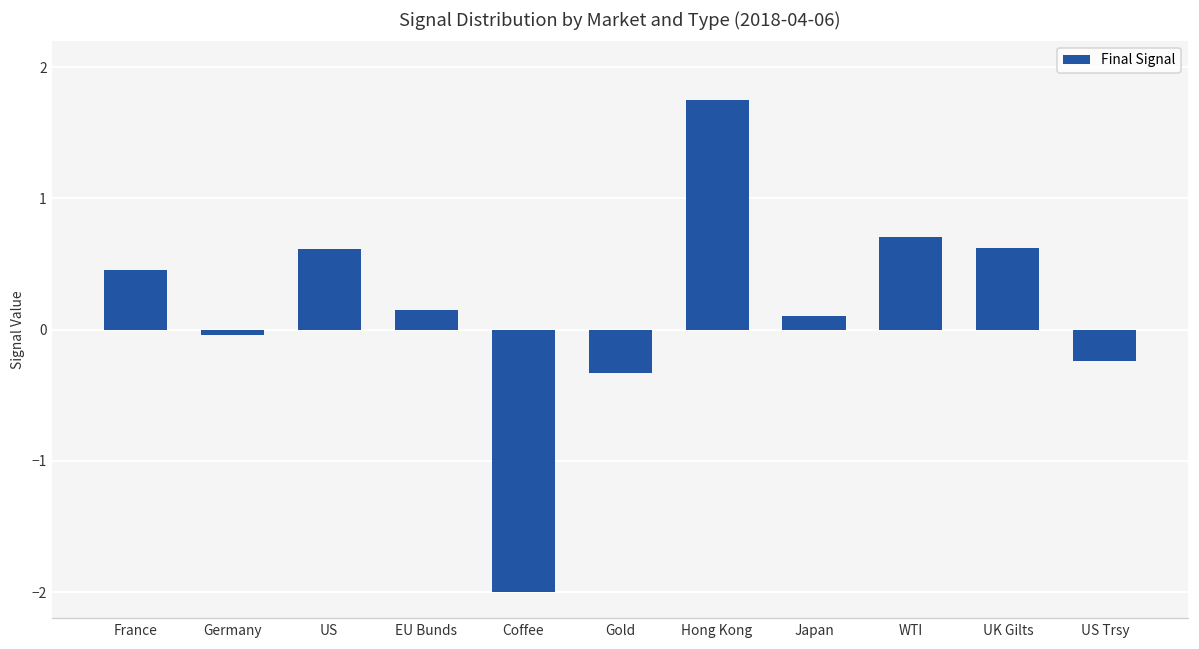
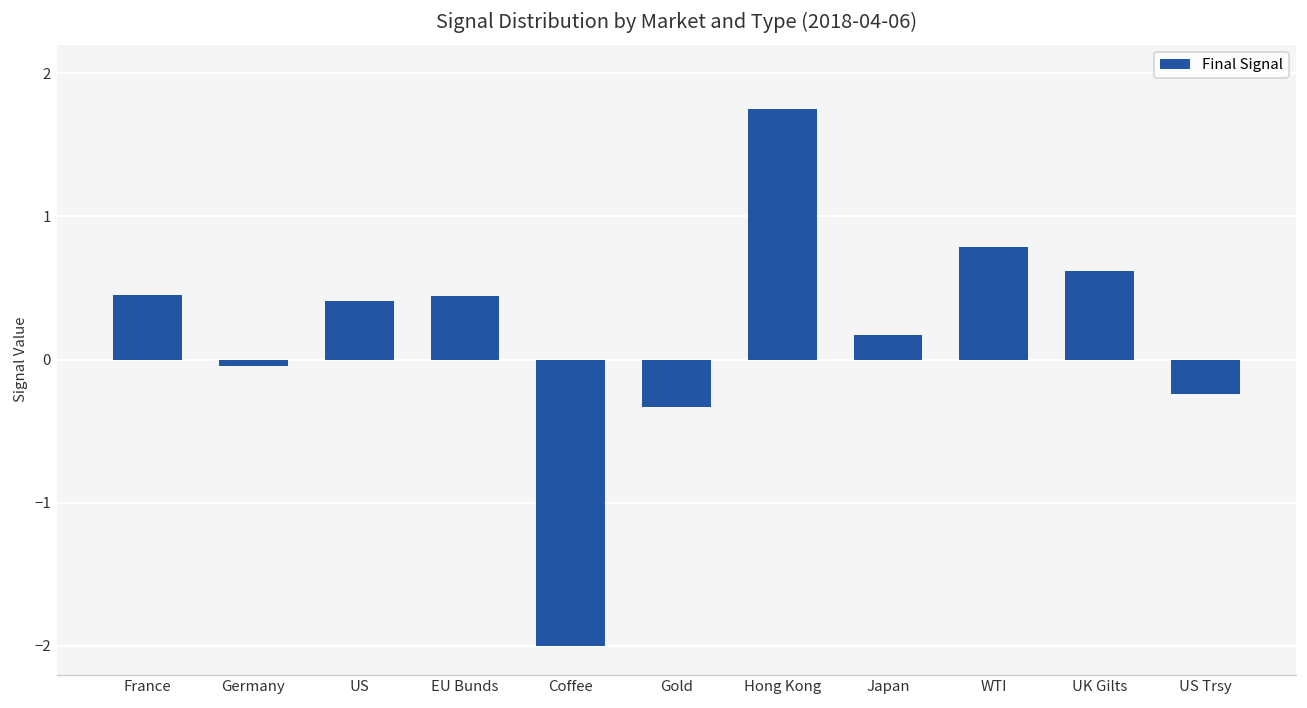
  {
    "France": 0.45,
    "Germany": -0.04,
-   "US": 0.61,
-   "EU Bunds": 0.15,
+   "US": 0.41,
+   "EU Bunds": 0.44,
    "Coffee": -2.00,
    "Gold": -0.33,
    "Hong Kong": 1.75,
-   "Japan": 0.10,
-   "WTI": 0.71,
+   "Japan": 0.17,
+   "WTI": 0.78,
    "UK Gilts": 0.62,
    "US Trsy": -0.24
  }
